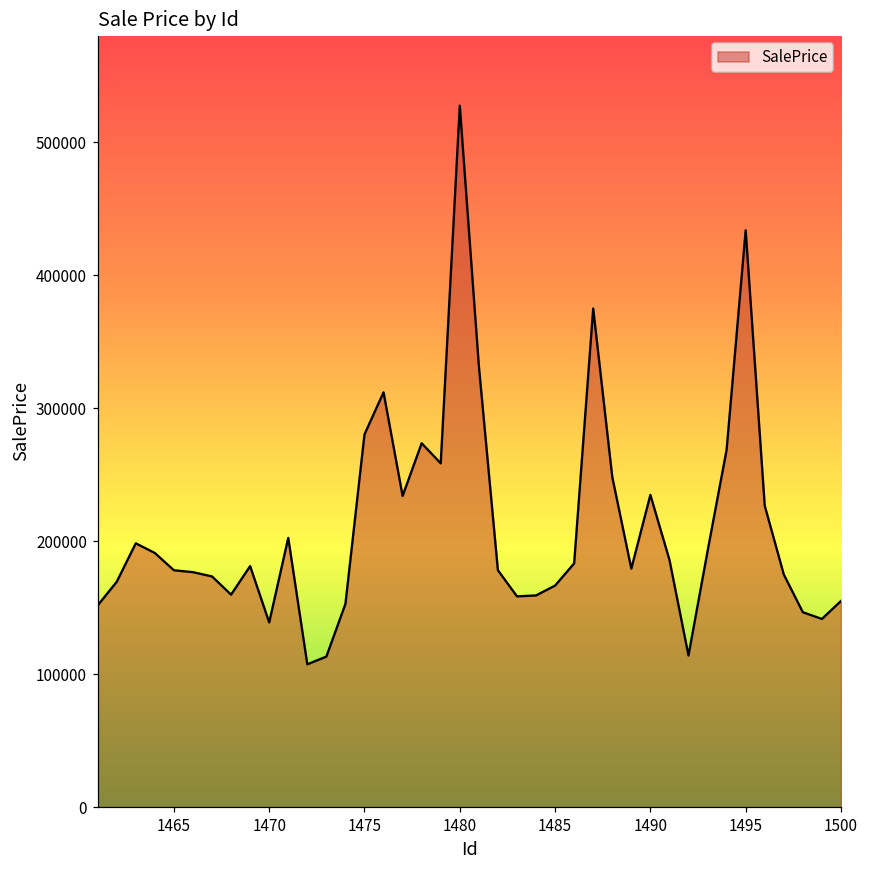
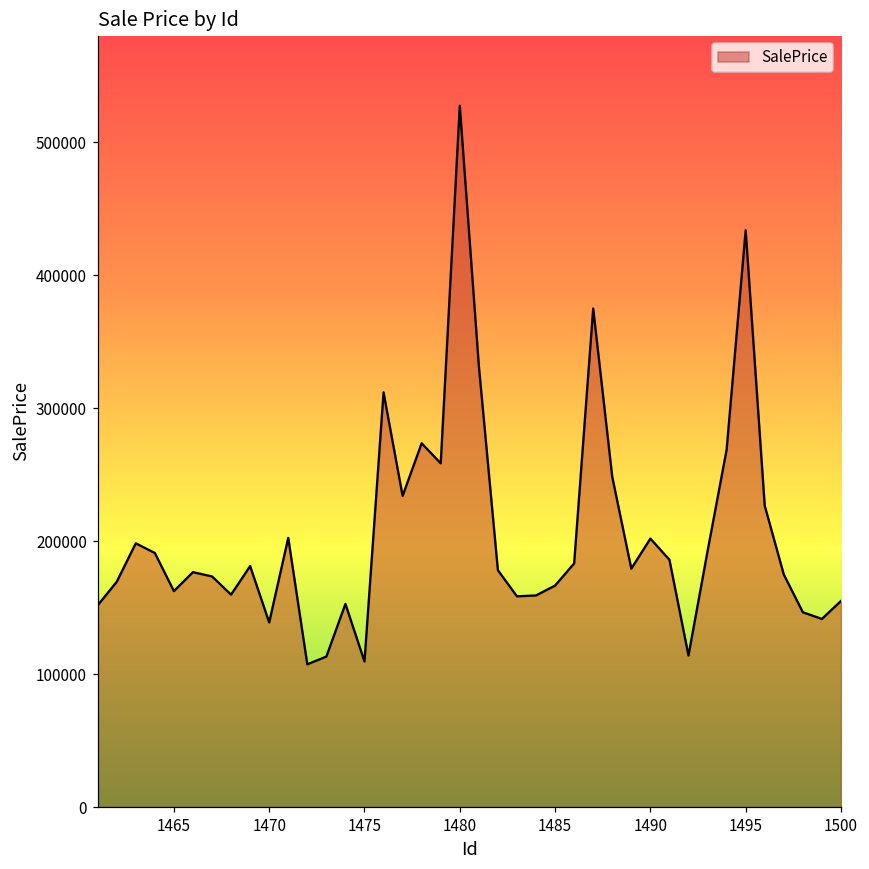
  {
-   "1465": 178000,
+   "1465": 162000,
    "1470": 139000,
-   "1475": 280000,
+   "1475": 110000,
    "1480": 528000,
    "1485": 167000,
-   "1490": 235000,
+   "1490": 202000,
    "1495": 434000,
    "1500": 155000
  }
